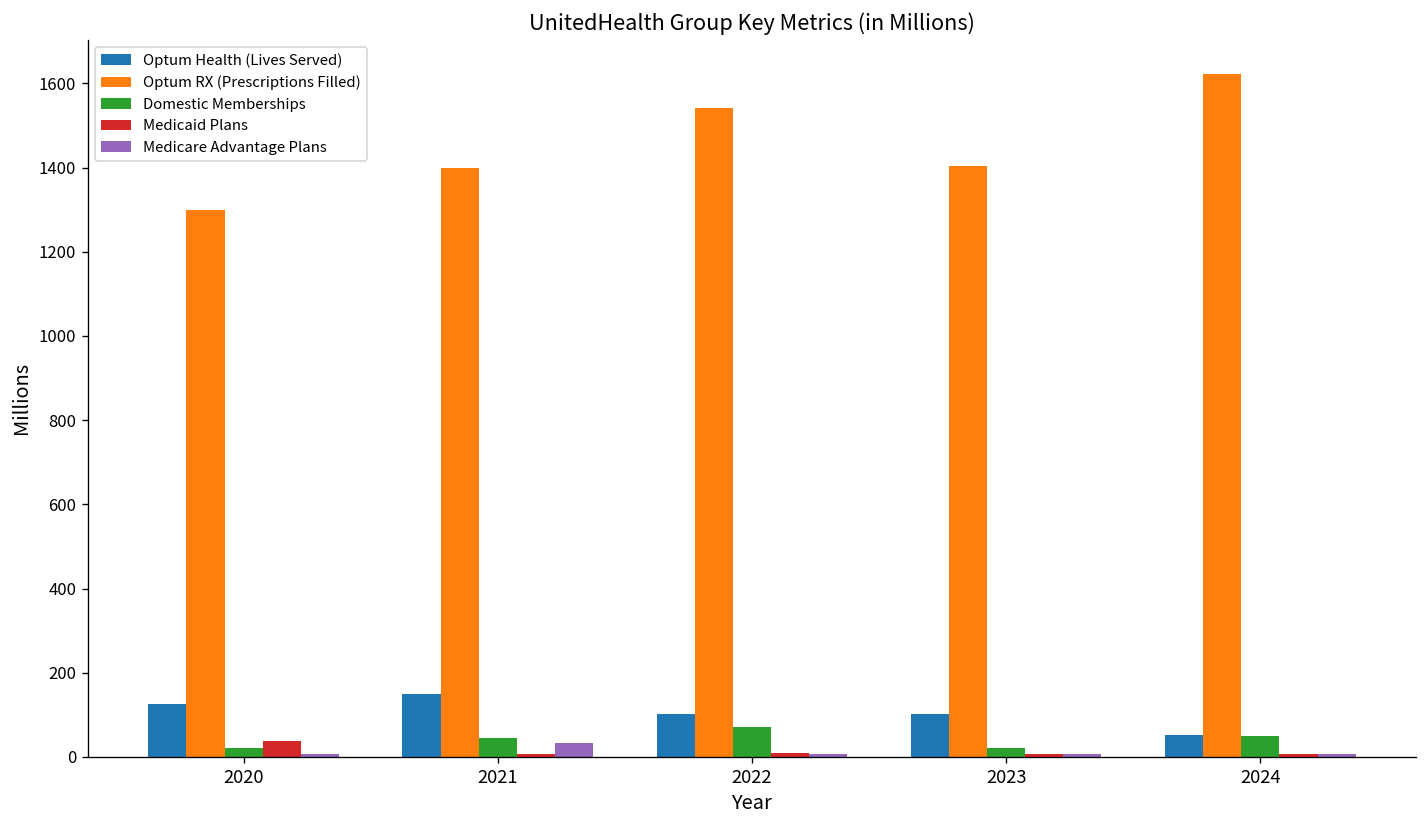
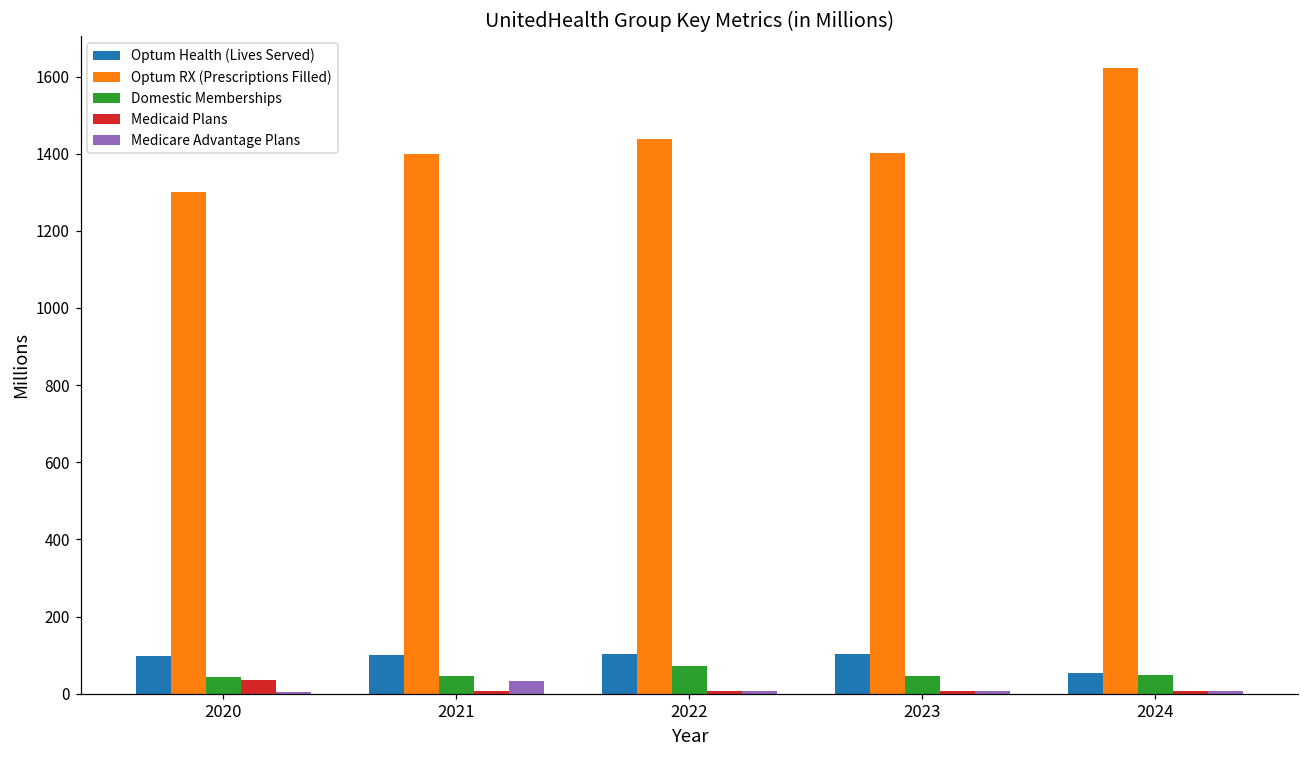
  {
    "Optum Health (Lives Served)": {
-     "2020": 130,
-     "2021": 150,
+     "2020": 100,
+     "2021": 100,
      "2022": 100,
      "2023": 100,
      "2024": 50
    },
    "Optum RX (Prescriptions Filled)": {
      "2020": 1300,
      "2021": 1400,
-     "2022": 1540,
+     "2022": 1440,
      "2023": 1400,
      "2024": 1620
    },
    "Domestic Memberships": {
-     "2020": 20,
+     "2020": 40,
      "2021": 50,
      "2022": 70,
-     "2023": 20,
+     "2023": 50,
      "2024": 50
    },
    "Medicaid Plans": {
      "2020": 40,
      "2021": 10,
      "2022": 10,
      "2023": 10,
      "2024": 10
    },
    "Medicare Advantage Plans": {
      "2021": 30,
      "2023": 10,
      "2024": 10
    }
  }
